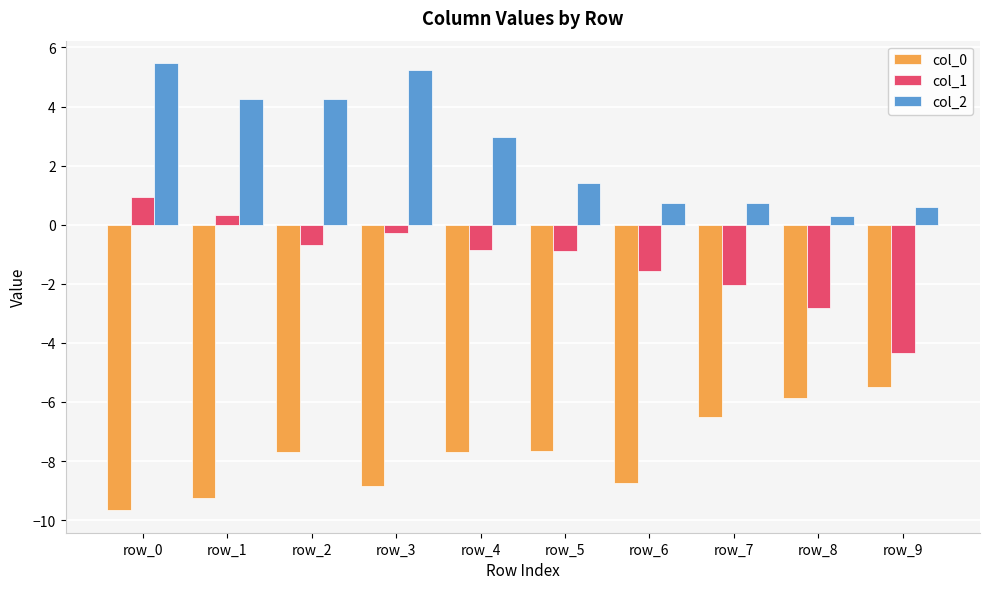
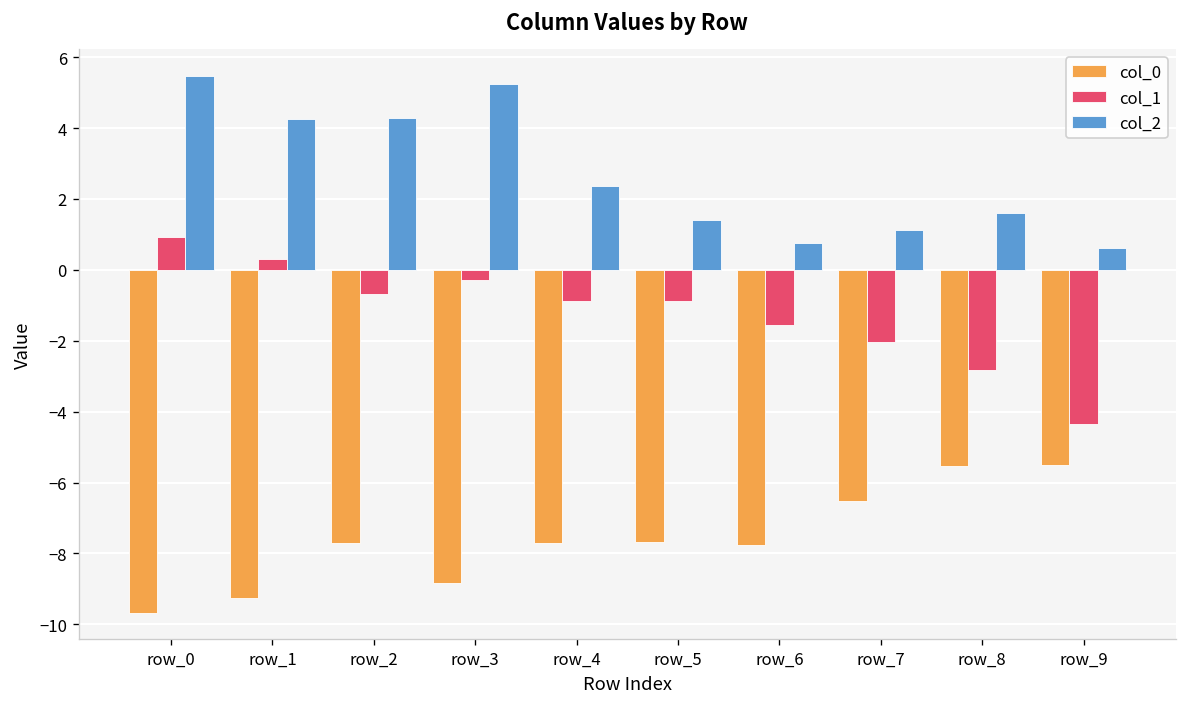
  {
    "col_0": {
      "row_0": -9.7,
      "row_1": -9.3,
      "row_2": -7.7,
      "row_3": -8.8,
      "row_4": -7.7,
      "row_5": -7.7,
-     "row_6": -8.7,
+     "row_6": -7.8,
      "row_7": -6.5,
-     "row_8": -5.9,
+     "row_8": -5.5,
      "row_9": -5.5
    },
    "col_1": {
      "row_0": 0.9,
      "row_1": 0.3,
      "row_2": -0.7,
      "row_3": -0.3,
      "row_4": -0.9,
      "row_5": -0.9,
      "row_6": -1.6,
      "row_7": -2.0,
      "row_8": -2.8,
      "row_9": -4.3
    },
    "col_2": {
      "row_0": 5.5,
      "row_1": 4.3,
      "row_2": 4.3,
      "row_3": 5.2,
-     "row_4": 3.0,
+     "row_4": 2.4,
      "row_5": 1.4,
      "row_6": 0.7,
-     "row_7": 0.7,
-     "row_8": 0.3,
+     "row_7": 1.1,
+     "row_8": 1.6,
      "row_9": 0.6
    }
  }
